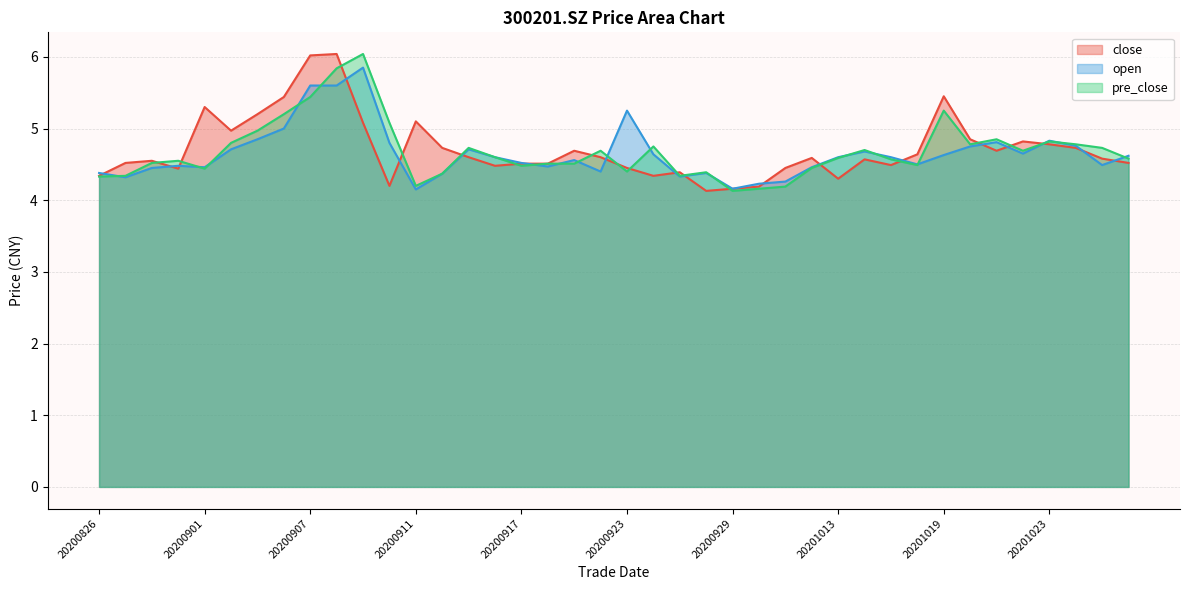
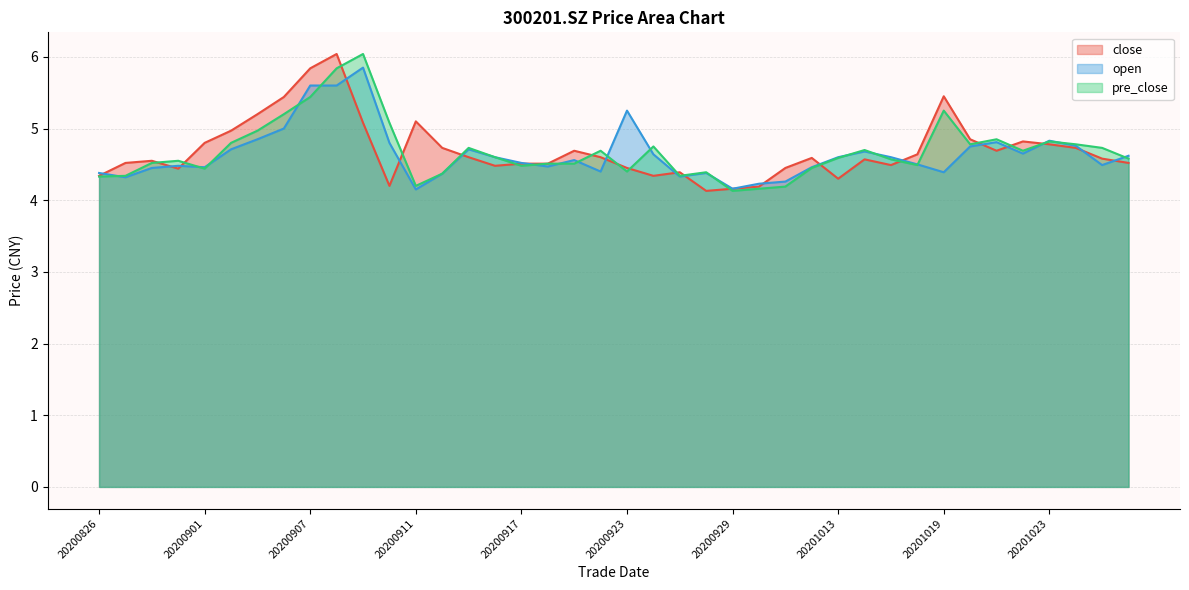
  {
    "close": {
-     "20200901": 5.3,
-     "20200907": 6.0,
+     "20200901": 4.8,
+     "20200907": 5.8,
      "20200911": 5.1,
      "20200923": 4.5,
      "20201013": 4.3,
      "20201019": 5.5,
      "20201023": 4.8
    },
    "open": {
      "20200826": 4.4,
      "20200907": 5.6,
      "20200911": 4.2,
      "20200923": 5.3,
-     "20201019": 4.6
+     "20201019": 4.4
    },
    "pre_close": {
      "20200907": 5.4,
      "20200911": 4.2,
      "20200923": 4.4,
      "20201019": 5.3
    }
  }
